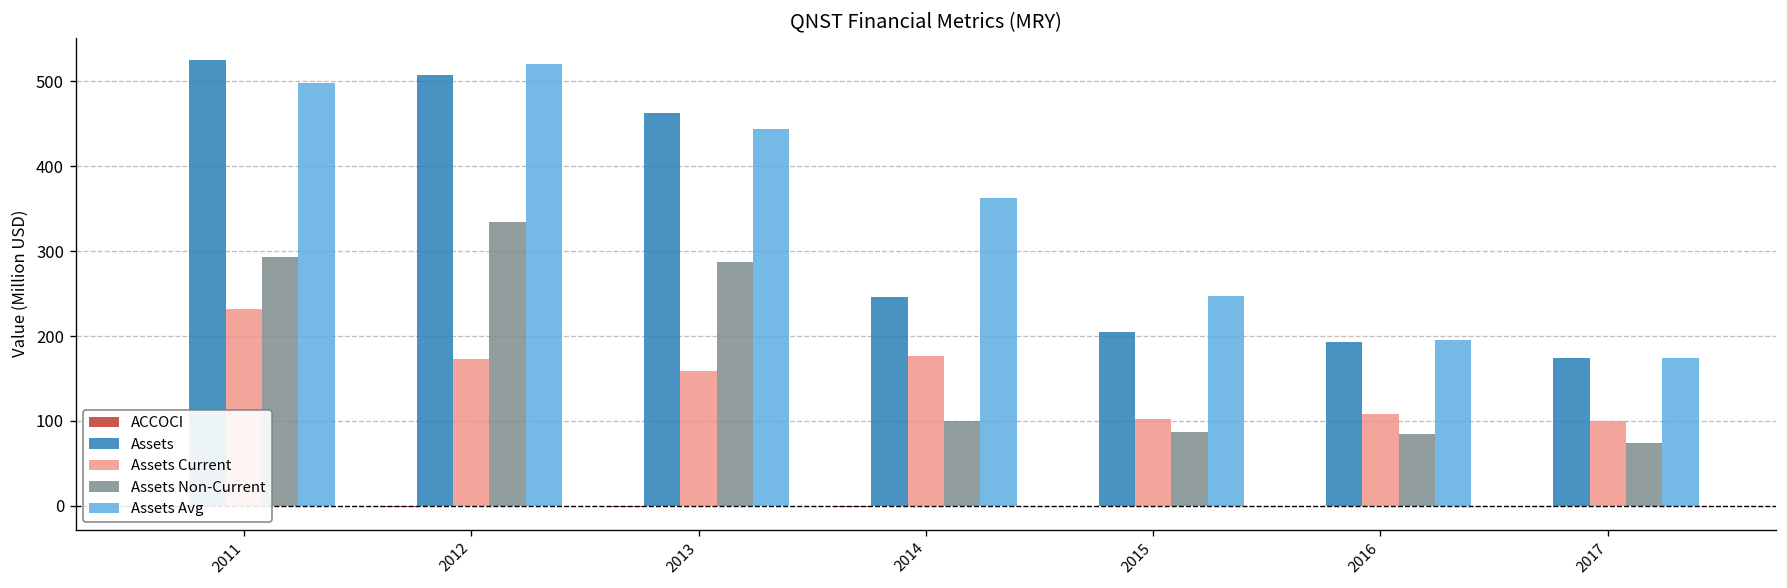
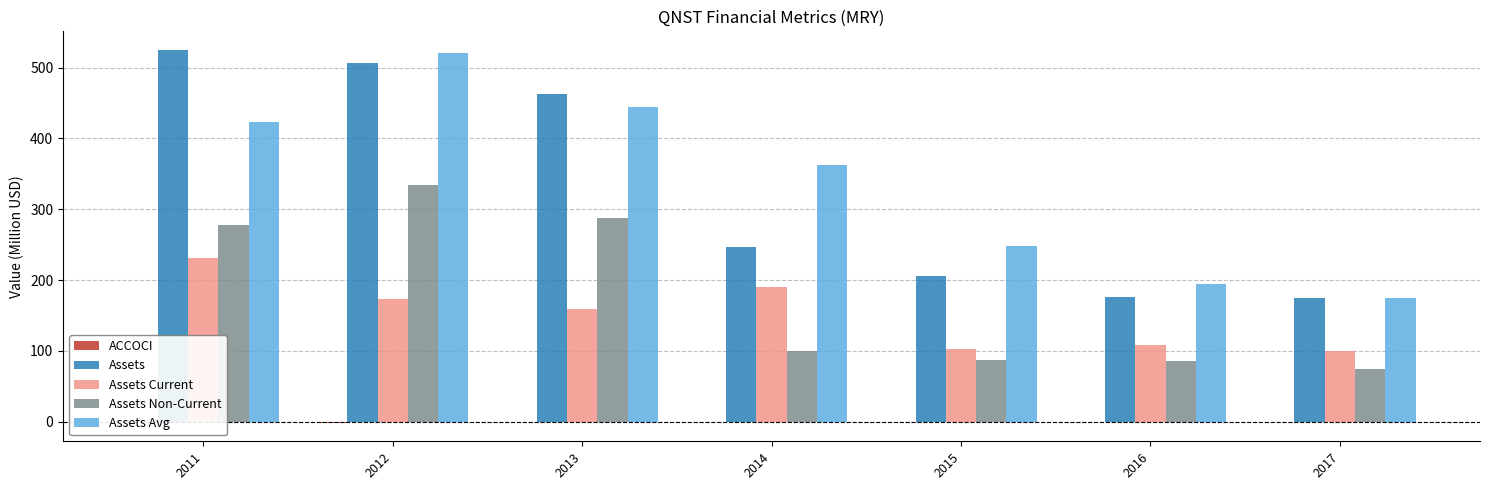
  {
    "Assets": {
      "2011": 520,
      "2012": 510,
      "2013": 460,
      "2014": 250,
      "2015": 210,
-     "2016": 190,
+     "2016": 180,
      "2017": 170
    },
    "Assets Current": {
      "2011": 230,
      "2012": 170,
      "2013": 160,
-     "2014": 180,
+     "2014": 190,
      "2015": 100,
      "2016": 110,
      "2017": 100
    },
    "Assets Non-Current": {
-     "2011": 290,
+     "2011": 280,
      "2012": 330,
      "2013": 290,
      "2014": 100,
      "2015": 90,
      "2016": 90,
      "2017": 70
    },
    "Assets Avg": {
-     "2011": 500,
+     "2011": 420,
      "2012": 520,
      "2013": 440,
      "2014": 360,
      "2015": 250,
      "2016": 190,
      "2017": 170
    }
  }
